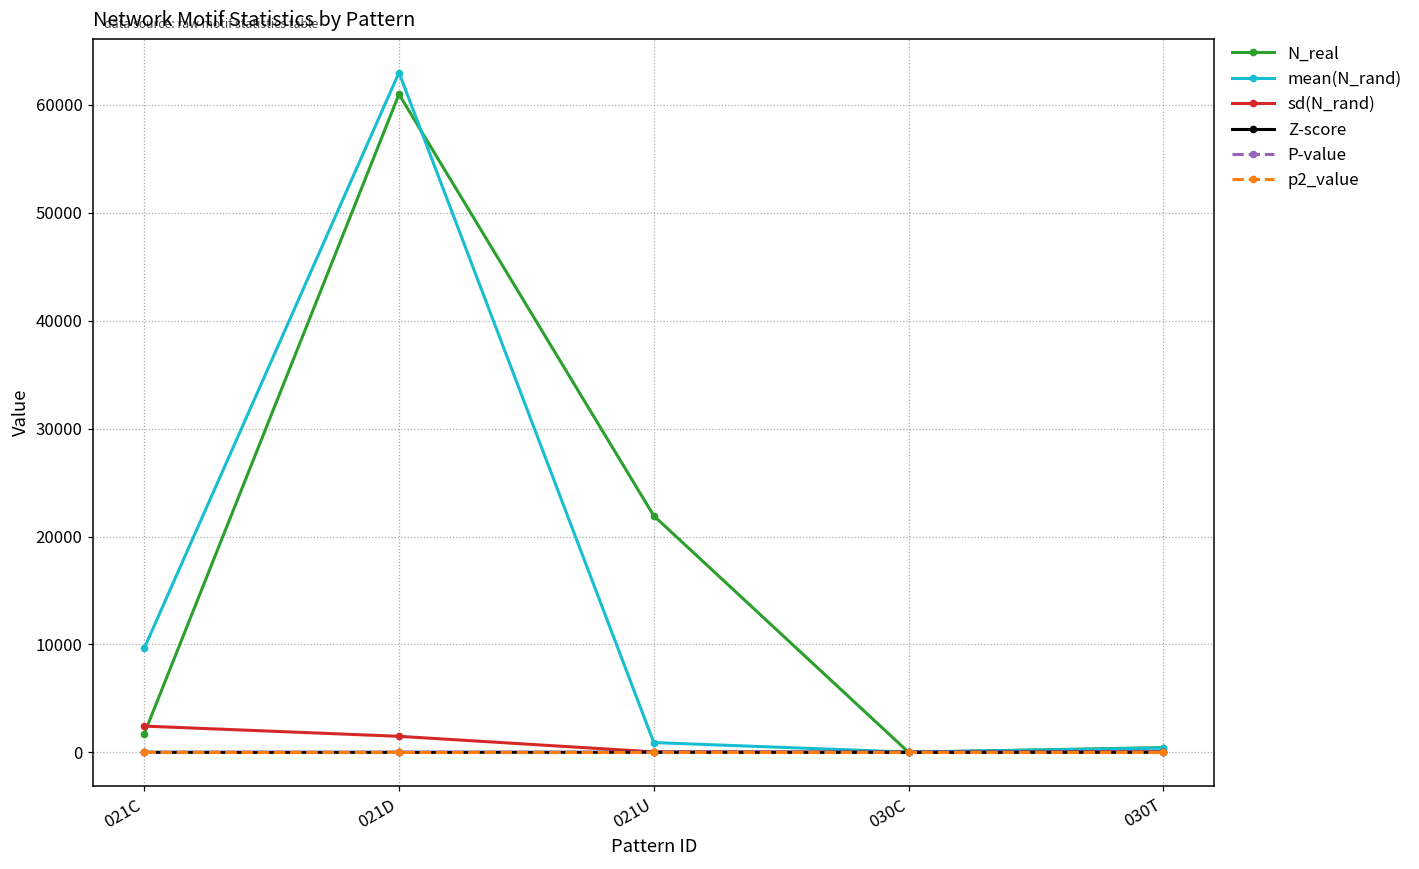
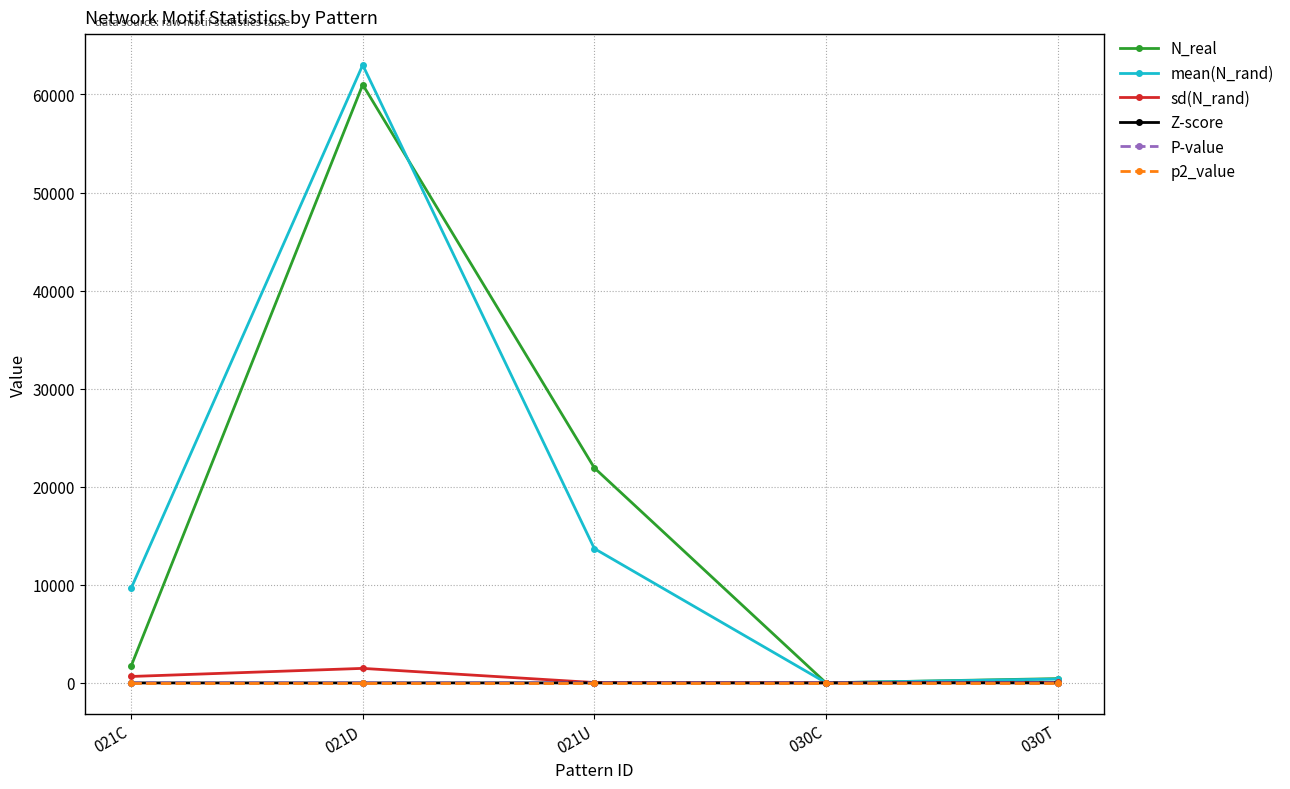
  {
    "N_real": {
      "021C": 2000,
      "021D": 61000,
      "021U": 22000
    },
    "mean(N_rand)": {
      "021C": 10000,
      "021D": 63000,
-     "021U": 1000
+     "021U": 14000
    },
    "sd(N_rand)": {
-     "021C": 2000,
+     "021C": 1000,
      "021D": 1000
    },
    "p2_value": {
      "021C": 0,
      "021D": 0
    }
  }
